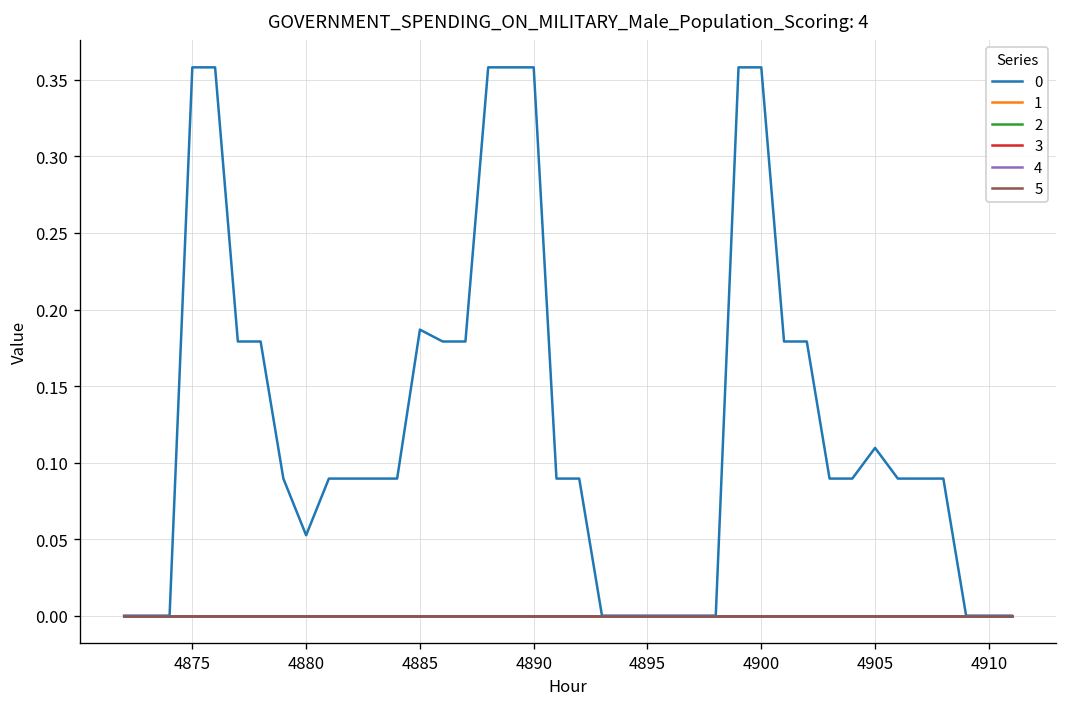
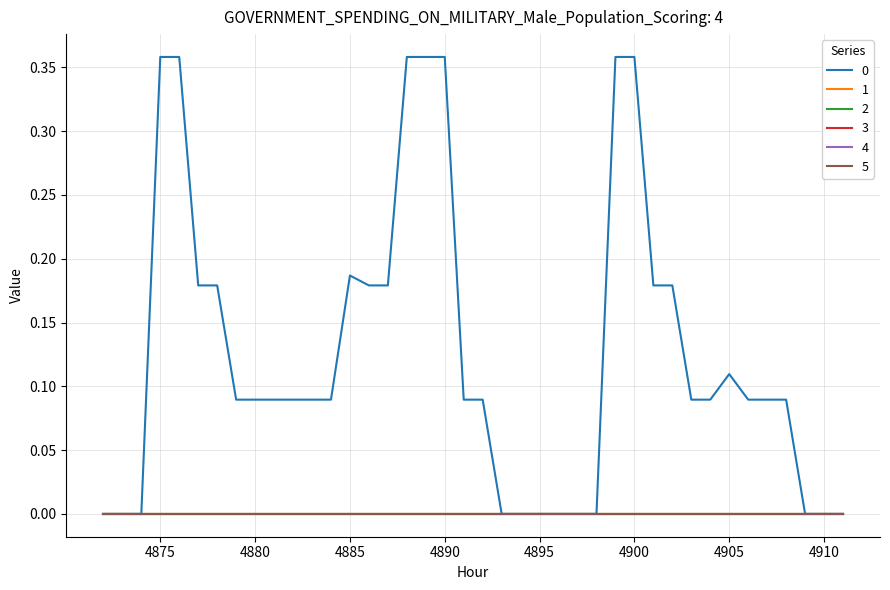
  {
    "0": {
      "4875": 0.358,
-     "4880": 0.053,
+     "4880": 0.090,
      "4885": 0.187,
      "4890": 0.358,
      "4900": 0.358,
      "4905": 0.110
    },
    "5": {
      "4875": 0.000,
      "4880": 0.000,
      "4885": 0.000,
      "4890": 0.000,
      "4900": 0.000,
      "4905": 0.000
    }
  }
